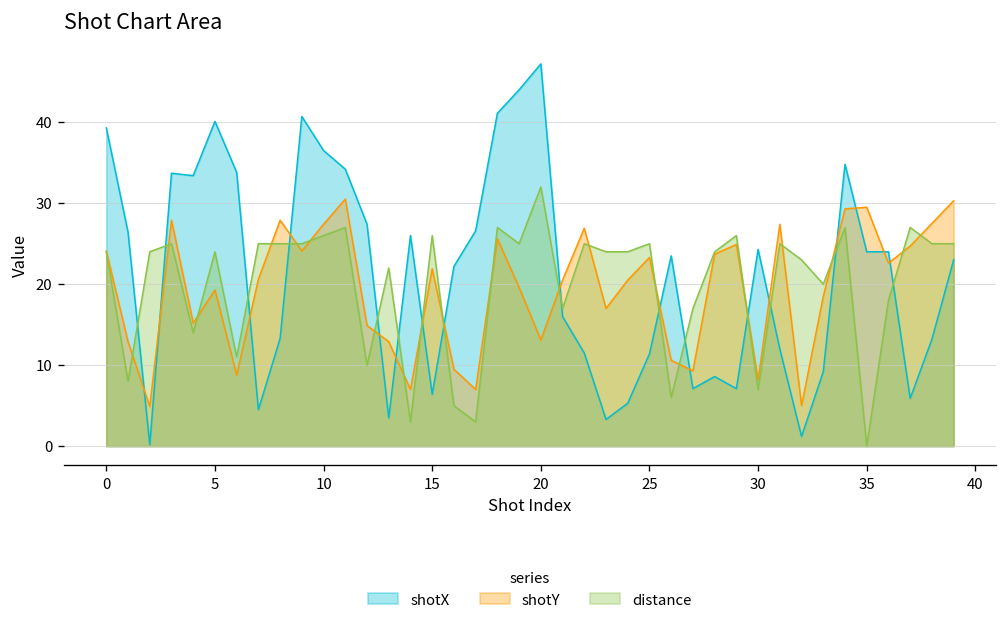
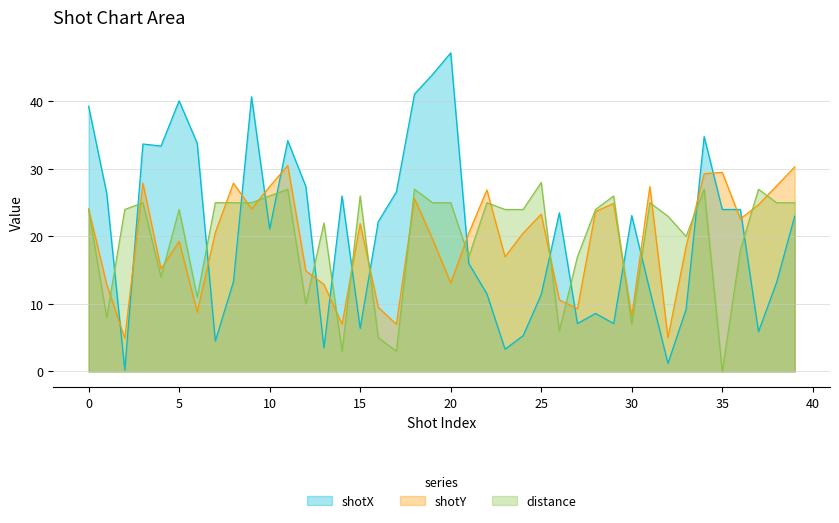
  {
    "shotX": {
      "0": 39,
      "5": 40,
-     "10": 37,
+     "10": 21,
      "15": 6,
      "20": 47,
      "25": 11,
-     "30": 24,
+     "30": 23,
      "35": 24
    },
    "shotY": {
      "5": 19,
      "10": 27,
      "15": 22,
      "20": 13,
      "25": 23,
      "30": 8,
      "35": 30
    },
    "distance": {
      "5": 24,
      "10": 26,
      "15": 26,
-     "20": 32,
-     "25": 25,
+     "20": 25,
+     "25": 28,
      "30": 7,
      "35": 0
    }
  }
